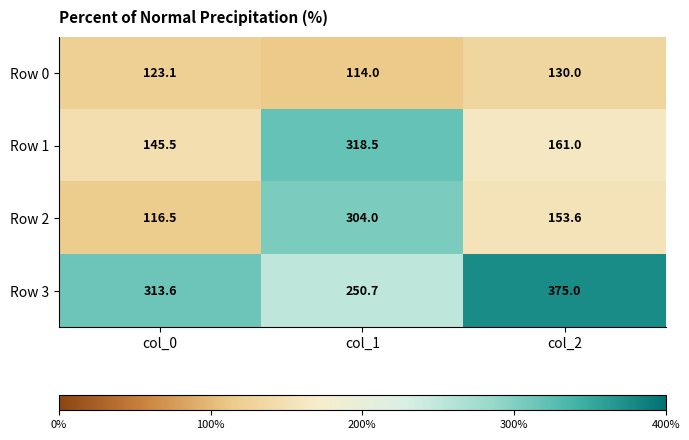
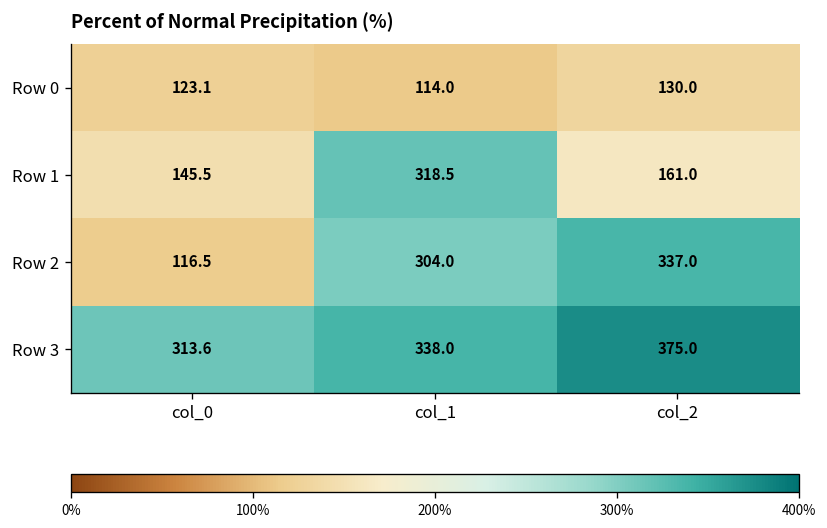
  {
    "Row 0": {
      "col_0": 123.1,
      "col_1": 114.0,
      "col_2": 130.0
    },
    "Row 1": {
      "col_0": 145.5,
      "col_1": 318.5,
      "col_2": 161.0
    },
    "Row 2": {
      "col_0": 116.5,
      "col_1": 304.0,
-     "col_2": 153.6
+     "col_2": 337.0
    },
    "Row 3": {
      "col_0": 313.6,
-     "col_1": 250.7,
+     "col_1": 338.0,
      "col_2": 375.0
    }
  }
